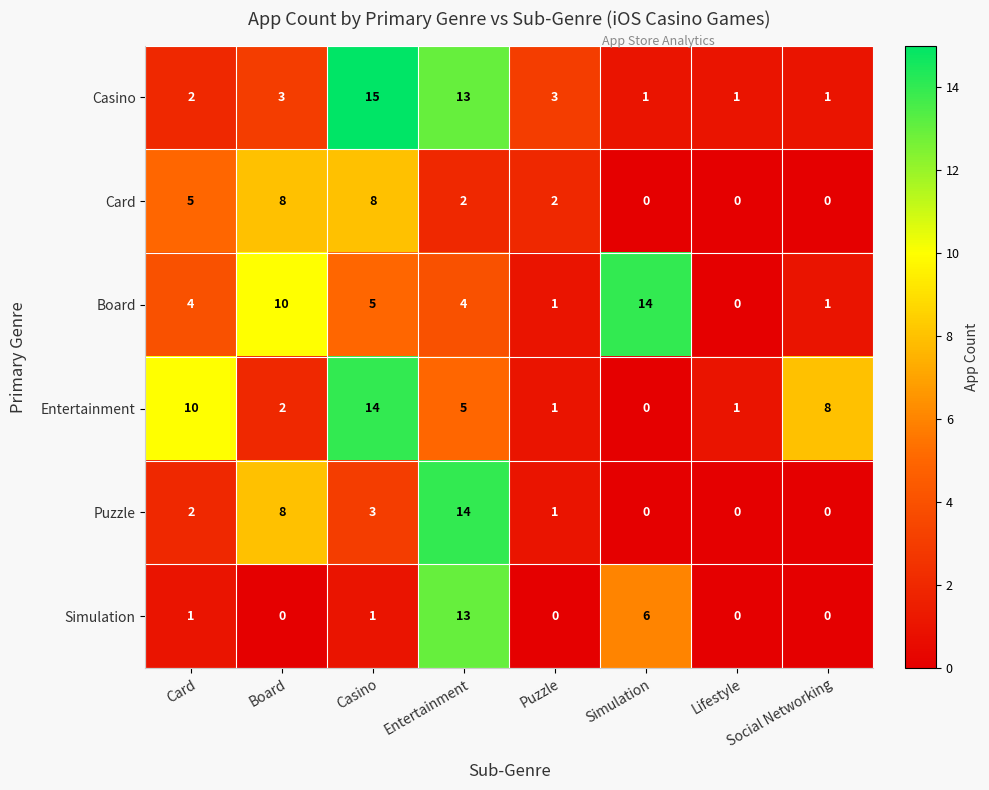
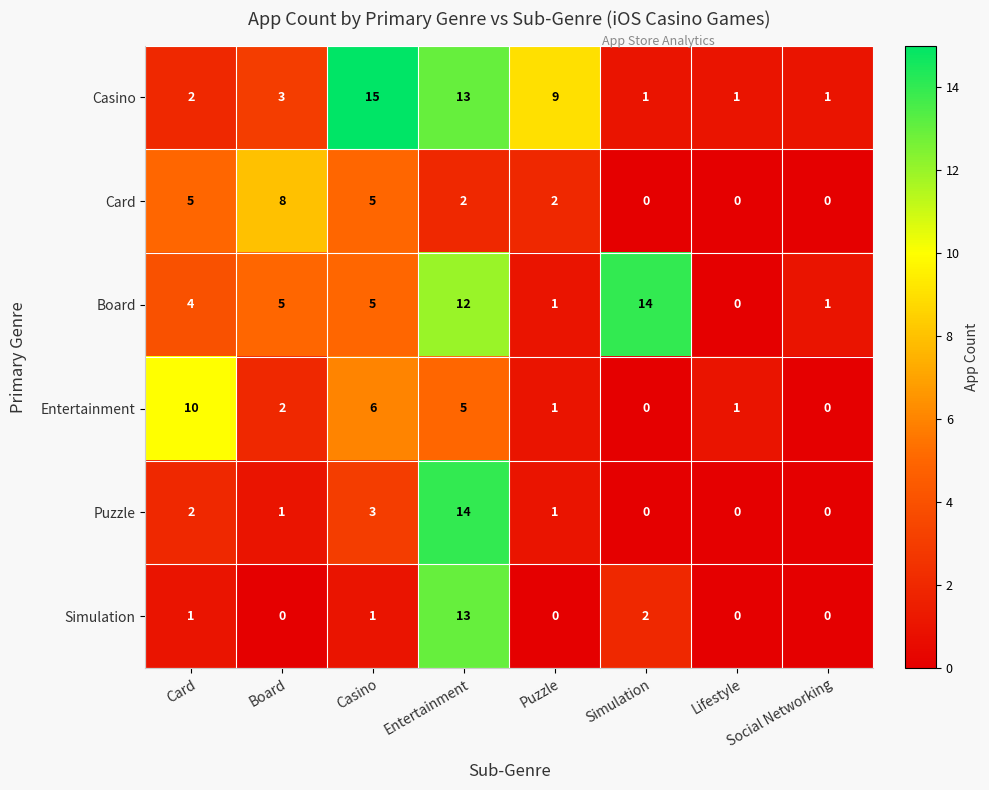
  {
    "Casino": {
      "Card": 2,
      "Board": 3,
      "Casino": 15,
      "Entertainment": 13,
-     "Puzzle": 3,
+     "Puzzle": 9,
      "Simulation": 1,
      "Lifestyle": 1,
      "Social Networking": 1
    },
    "Card": {
      "Card": 5,
      "Board": 8,
-     "Casino": 8,
+     "Casino": 5,
      "Entertainment": 2,
      "Puzzle": 2,
      "Simulation": 0,
      "Lifestyle": 0,
      "Social Networking": 0
    },
    "Board": {
      "Card": 4,
-     "Board": 10,
+     "Board": 5,
      "Casino": 5,
-     "Entertainment": 4,
+     "Entertainment": 12,
      "Puzzle": 1,
      "Simulation": 14,
      "Lifestyle": 0,
      "Social Networking": 1
    },
    "Entertainment": {
      "Card": 10,
      "Board": 2,
-     "Casino": 14,
+     "Casino": 6,
      "Entertainment": 5,
      "Puzzle": 1,
      "Simulation": 0,
      "Lifestyle": 1,
-     "Social Networking": 8
+     "Social Networking": 0
    },
    "Puzzle": {
      "Card": 2,
-     "Board": 8,
+     "Board": 1,
      "Casino": 3,
      "Entertainment": 14,
      "Puzzle": 1,
      "Simulation": 0,
      "Lifestyle": 0,
      "Social Networking": 0
    },
    "Simulation": {
      "Card": 1,
      "Board": 0,
      "Casino": 1,
      "Entertainment": 13,
      "Puzzle": 0,
-     "Simulation": 6,
+     "Simulation": 2,
      "Lifestyle": 0,
      "Social Networking": 0
    }
  }
